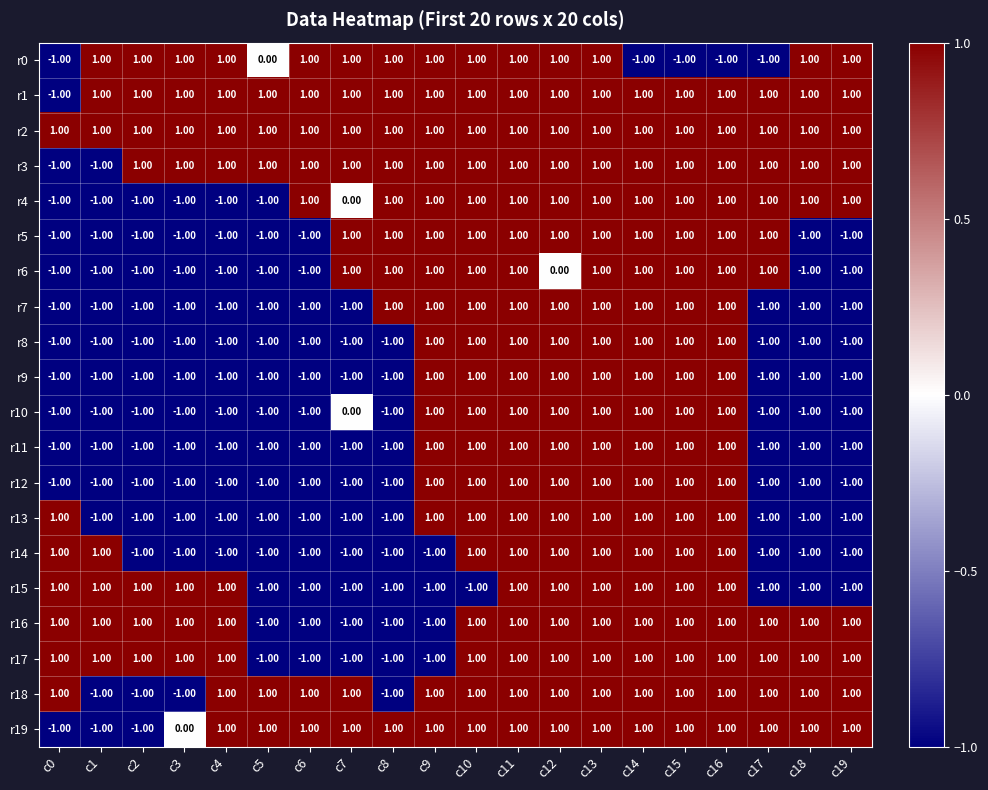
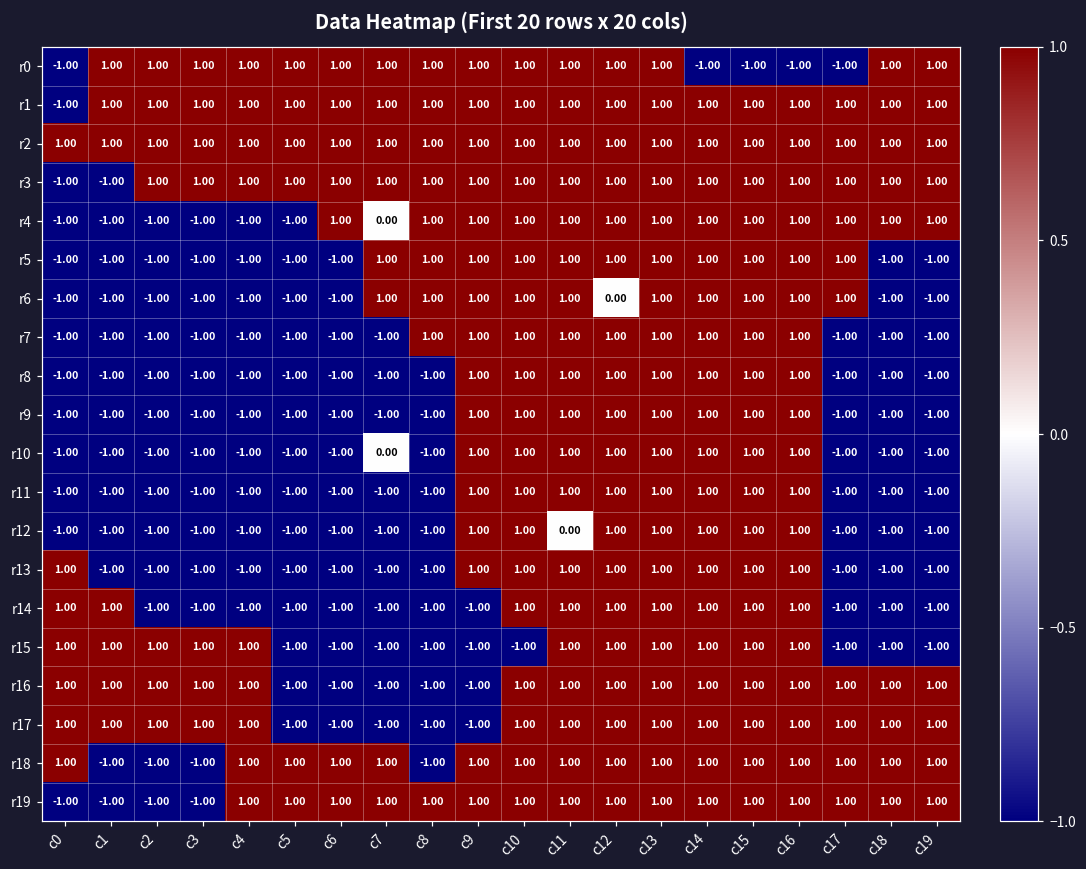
  {
    "r0": {
      "c0": -1.00,
      "c1": 1.00,
      "c2": 1.00,
      "c3": 1.00,
      "c4": 1.00,
-     "c5": 0.00,
+     "c5": 1.00,
      "c6": 1.00,
      "c7": 1.00,
      "c8": 1.00,
      "c9": 1.00,
      "c10": 1.00,
      "c11": 1.00,
      "c12": 1.00,
      "c13": 1.00,
      "c14": -1.00,
      "c15": -1.00,
      "c16": -1.00,
      "c17": -1.00,
      "c18": 1.00,
      "c19": 1.00
    },
    "r12": {
      "c0": -1.00,
      "c1": -1.00,
      "c2": -1.00,
      "c3": -1.00,
      "c4": -1.00,
      "c5": -1.00,
      "c6": -1.00,
      "c7": -1.00,
      "c8": -1.00,
      "c9": 1.00,
      "c10": 1.00,
-     "c11": 1.00,
+     "c11": 0.00,
      "c12": 1.00,
      "c13": 1.00,
      "c14": 1.00,
      "c15": 1.00,
      "c16": 1.00,
      "c17": -1.00,
      "c18": -1.00,
      "c19": -1.00
    },
    "r19": {
      "c0": -1.00,
      "c1": -1.00,
      "c2": -1.00,
-     "c3": 0.00,
+     "c3": -1.00,
      "c4": 1.00,
      "c5": 1.00,
      "c6": 1.00,
      "c7": 1.00,
      "c8": 1.00,
      "c9": 1.00,
      "c10": 1.00,
      "c11": 1.00,
      "c12": 1.00,
      "c13": 1.00,
      "c14": 1.00,
      "c15": 1.00,
      "c16": 1.00,
      "c17": 1.00,
      "c18": 1.00,
      "c19": 1.00
    }
  }
